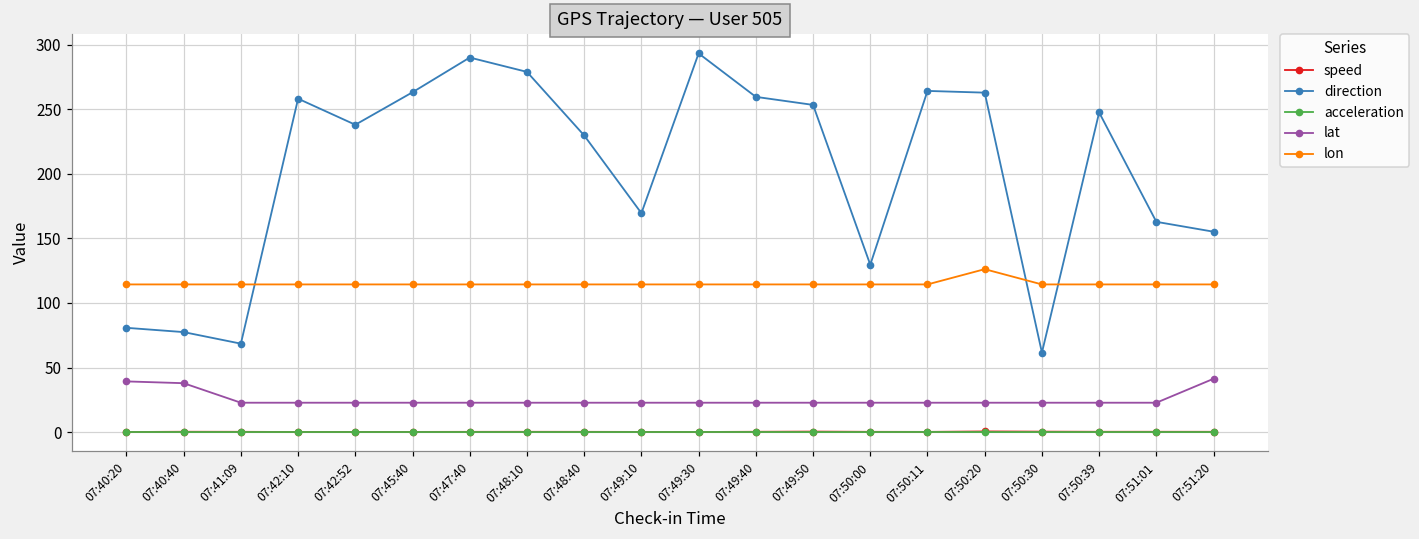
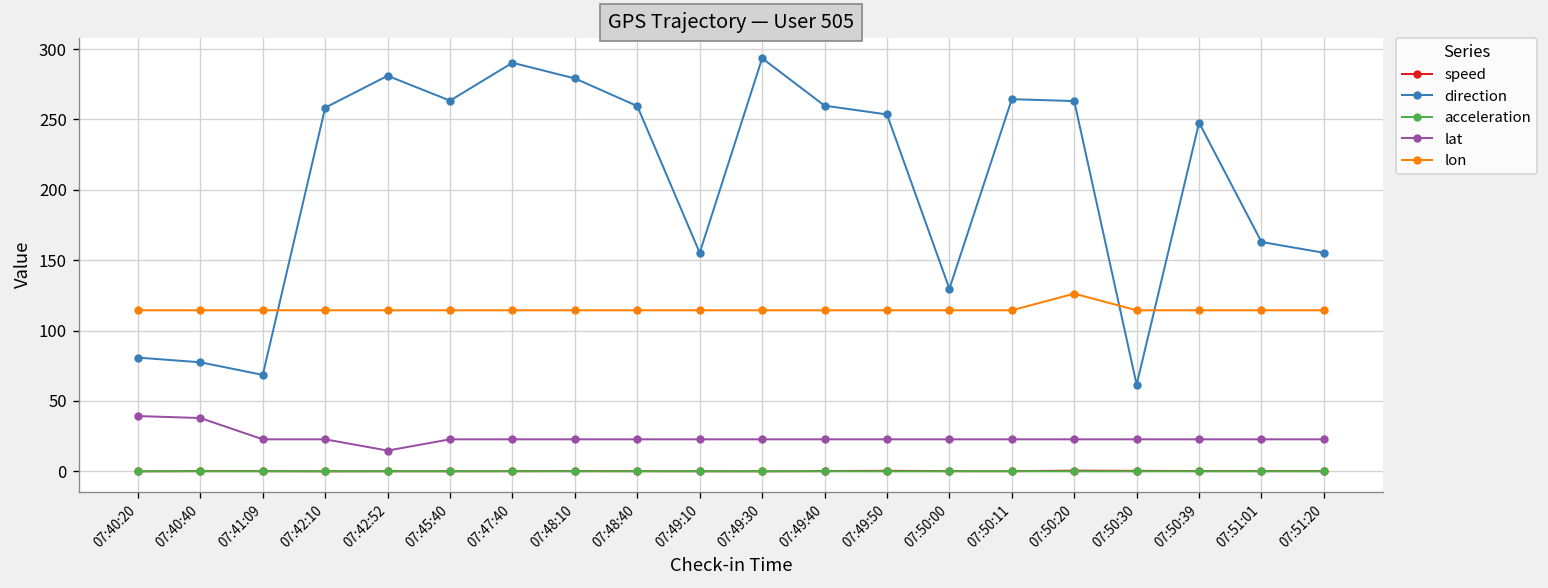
  {
    "direction": {
      "07:40:20": 81,
      "07:40:40": 77,
      "07:41:09": 68,
      "07:42:10": 258,
-     "07:42:52": 238,
+     "07:42:52": 281,
      "07:45:40": 263,
      "07:47:40": 290,
      "07:48:10": 279,
-     "07:48:40": 230,
-     "07:49:10": 170,
+     "07:48:40": 259,
+     "07:49:10": 155,
      "07:49:30": 293,
      "07:49:40": 260,
      "07:49:50": 254,
      "07:50:00": 130,
      "07:50:11": 264,
      "07:50:20": 263,
      "07:50:30": 62,
      "07:50:39": 248,
      "07:51:01": 163,
      "07:51:20": 155
    },
    "lat": {
      "07:40:20": 39,
      "07:40:40": 38,
      "07:41:09": 23,
      "07:42:10": 23,
-     "07:42:52": 23,
+     "07:42:52": 15,
      "07:45:40": 23,
      "07:47:40": 23,
      "07:48:10": 23,
      "07:48:40": 23,
      "07:49:10": 23,
      "07:49:30": 23,
      "07:49:40": 23,
      "07:49:50": 23,
      "07:50:00": 23,
      "07:50:11": 23,
      "07:50:20": 23,
      "07:50:30": 23,
      "07:50:39": 23,
      "07:51:01": 23,
-     "07:51:20": 41
+     "07:51:20": 23
    },
    "lon": {
      "07:40:20": 114,
      "07:40:40": 114,
      "07:41:09": 114,
      "07:42:10": 114,
      "07:42:52": 114,
      "07:45:40": 114,
      "07:47:40": 114,
      "07:48:10": 114,
      "07:48:40": 114,
      "07:49:10": 114,
      "07:49:30": 114,
      "07:49:40": 114,
      "07:49:50": 114,
      "07:50:00": 114,
      "07:50:11": 114,
      "07:50:20": 126,
      "07:50:30": 114,
      "07:50:39": 114,
      "07:51:01": 114,
      "07:51:20": 114
    }
  }
